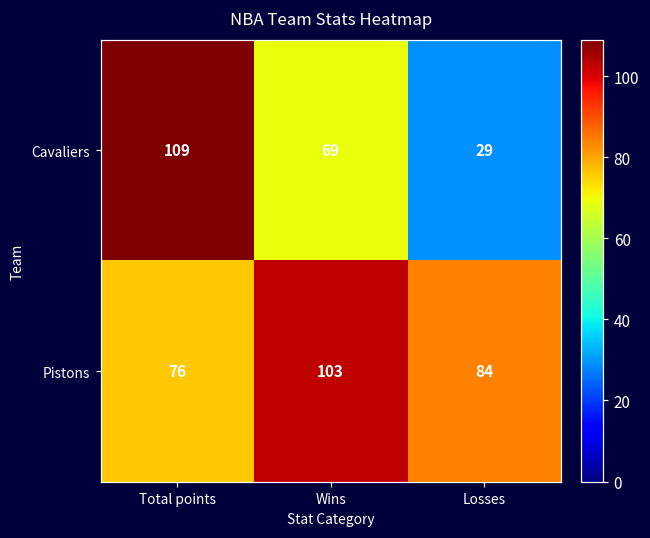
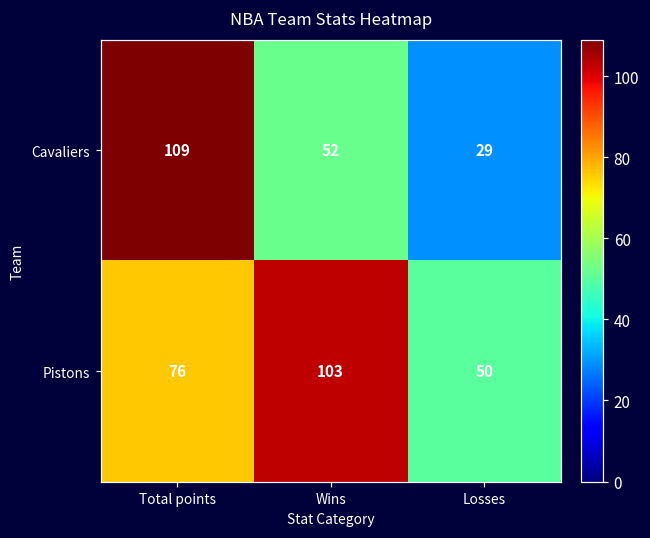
  {
    "Cavaliers": {
      "Total points": 109,
-     "Wins": 69,
+     "Wins": 52,
      "Losses": 29
    },
    "Pistons": {
      "Total points": 76,
      "Wins": 103,
-     "Losses": 84
+     "Losses": 50
    }
  }
